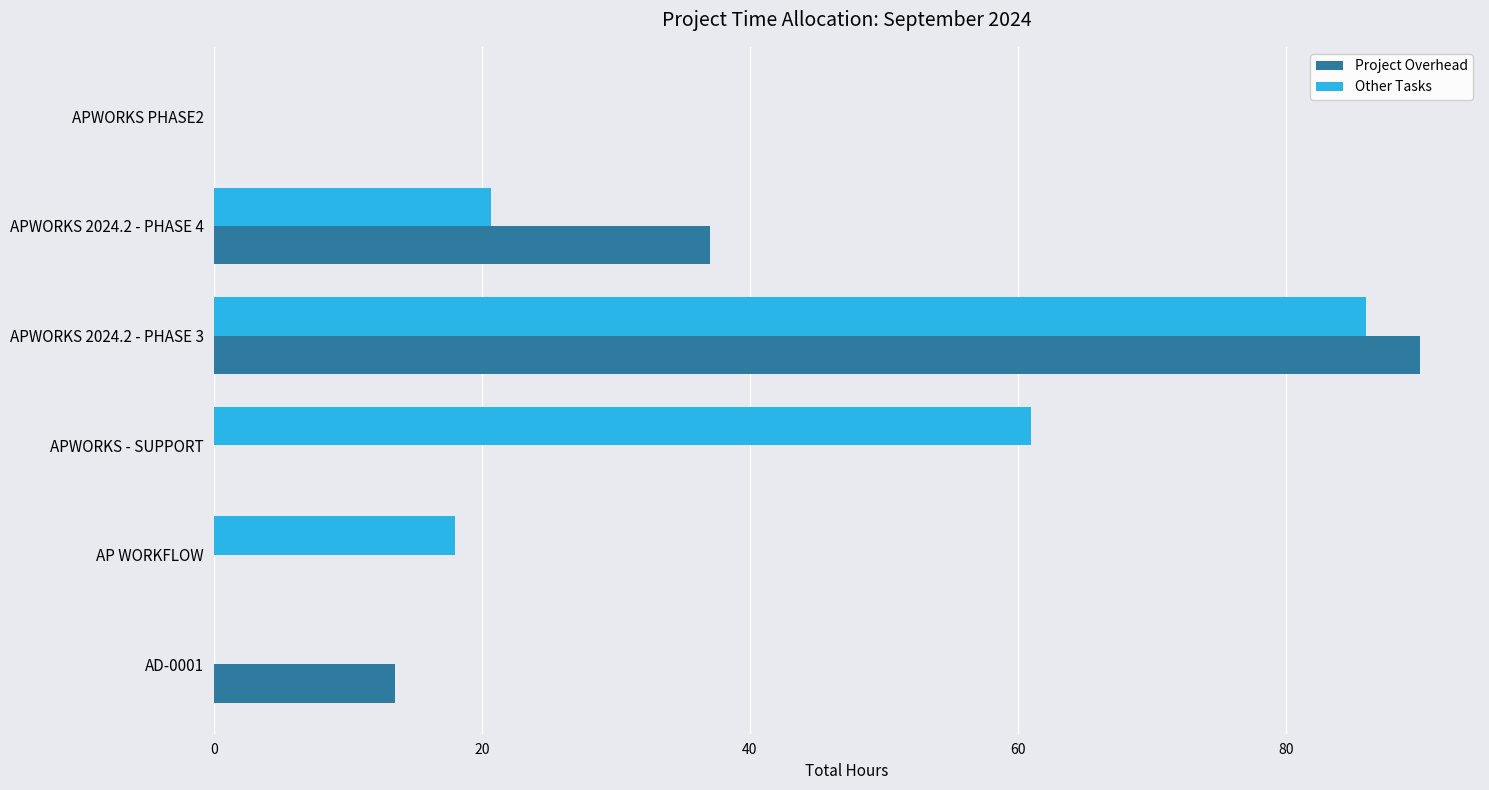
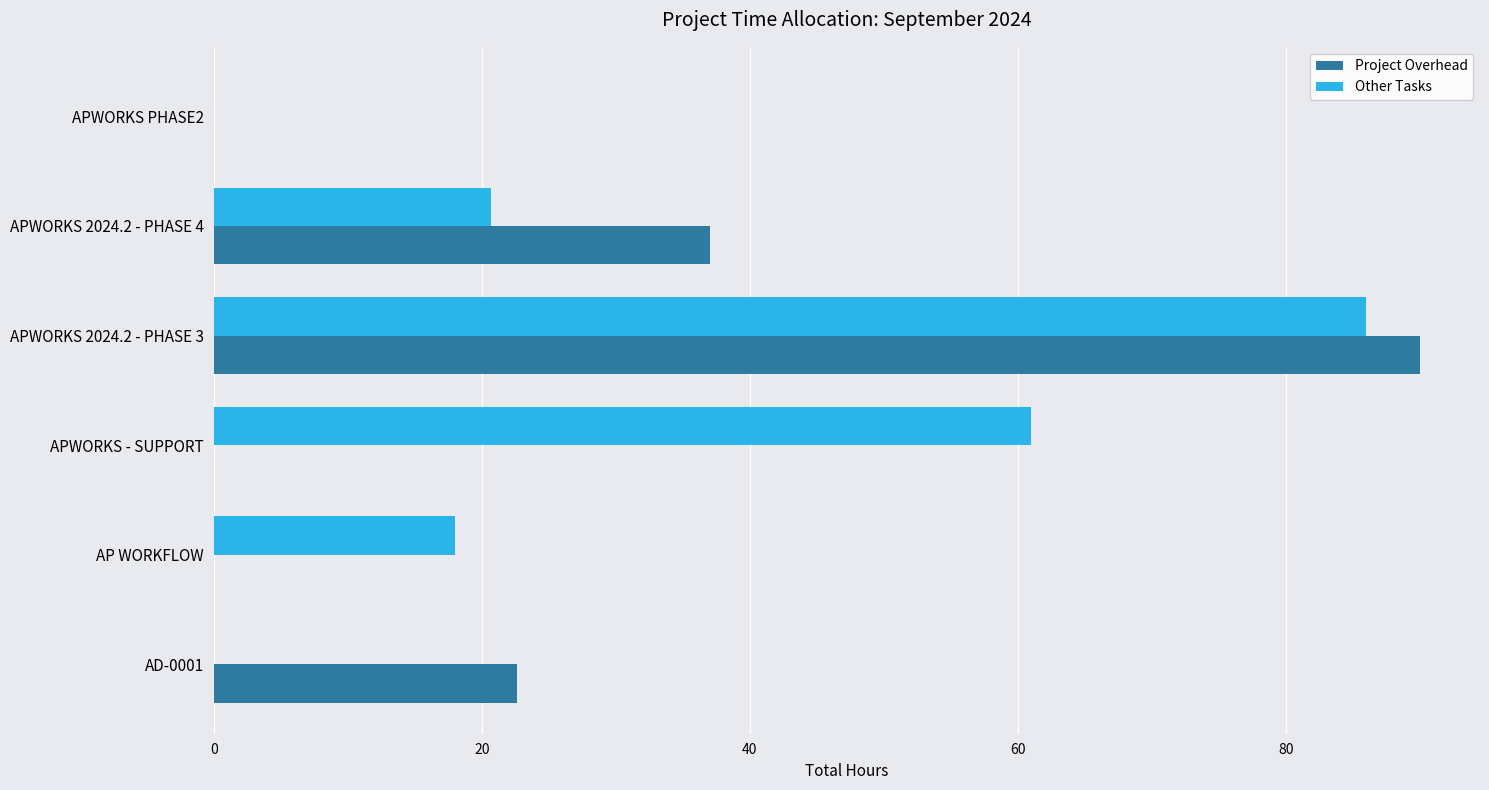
  {
    "Project Overhead": {
      "APWORKS PHASE2": 0.0,
      "APWORKS 2024.2 - PHASE 4": 37.0,
      "APWORKS 2024.2 - PHASE 3": 90.0,
      "APWORKS - SUPPORT": 0.0,
      "AP WORKFLOW": 0.0,
-     "AD-0001": 13.5
+     "AD-0001": 22.6
    },
    "Other Tasks": {
      "APWORKS PHASE2": 0.0,
      "APWORKS 2024.2 - PHASE 4": 20.7,
      "APWORKS 2024.2 - PHASE 3": 86.0,
      "APWORKS - SUPPORT": 61.0,
      "AP WORKFLOW": 18.0,
      "AD-0001": 0.0
    }
  }
